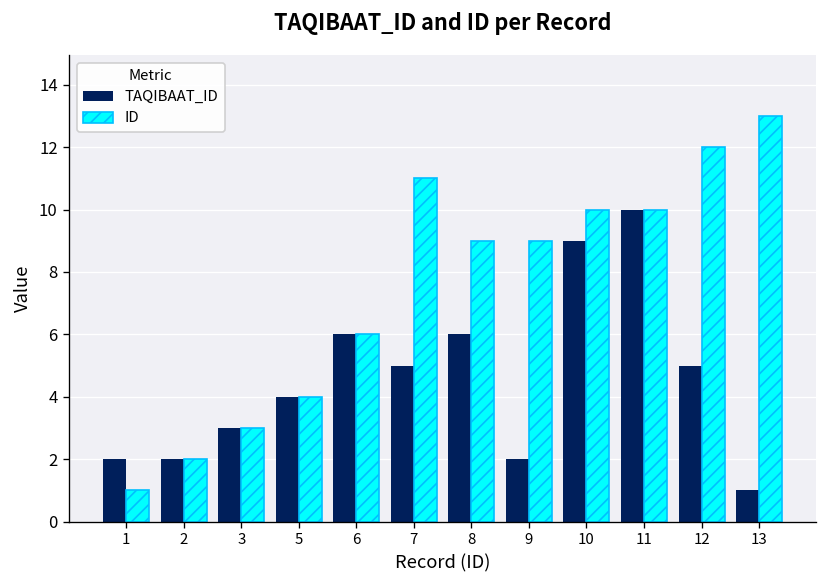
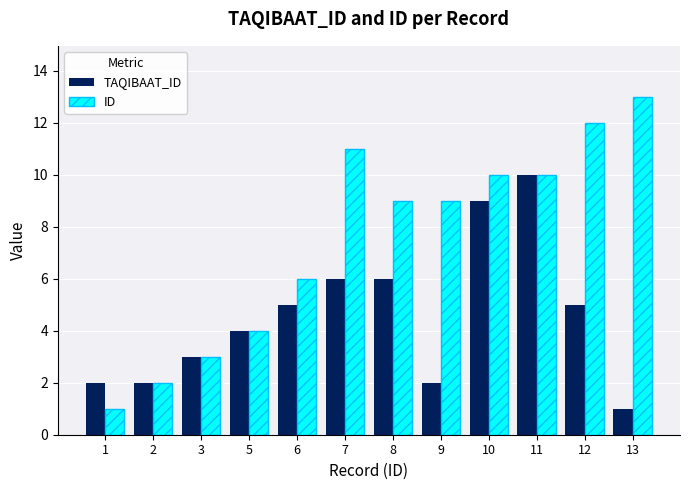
  {
    "TAQIBAAT_ID": {
      "1": 2,
      "2": 2,
      "3": 3,
      "5": 4,
-     "6": 6,
-     "7": 5,
+     "6": 5,
+     "7": 6,
      "8": 6,
      "9": 2,
      "10": 9,
      "11": 10,
      "12": 5,
      "13": 1
    },
    "ID": {
      "1": 1,
      "2": 2,
      "3": 3,
      "5": 4,
      "6": 6,
      "7": 11,
      "8": 9,
      "9": 9,
      "10": 10,
      "11": 10,
      "12": 12,
      "13": 13
    }
  }
